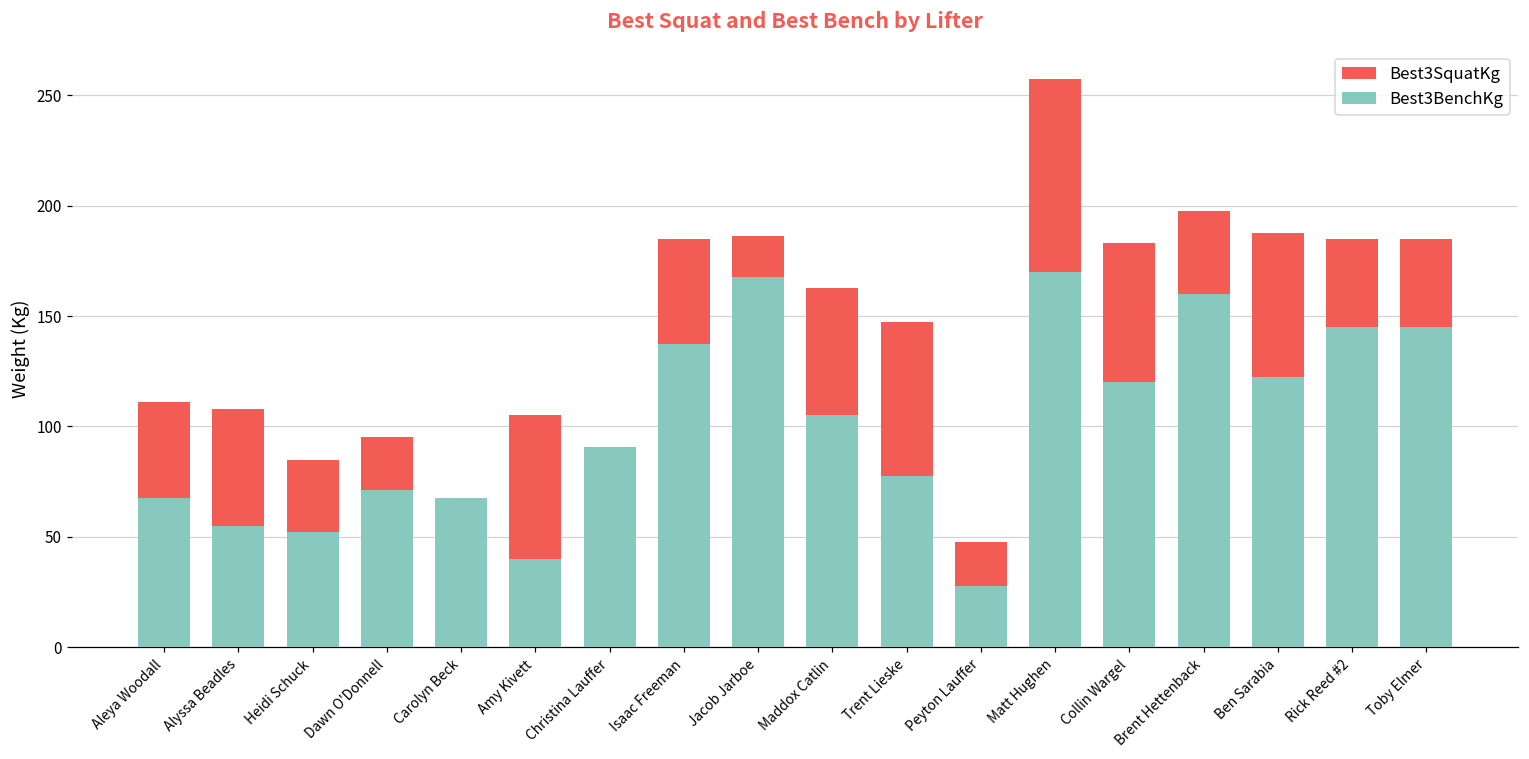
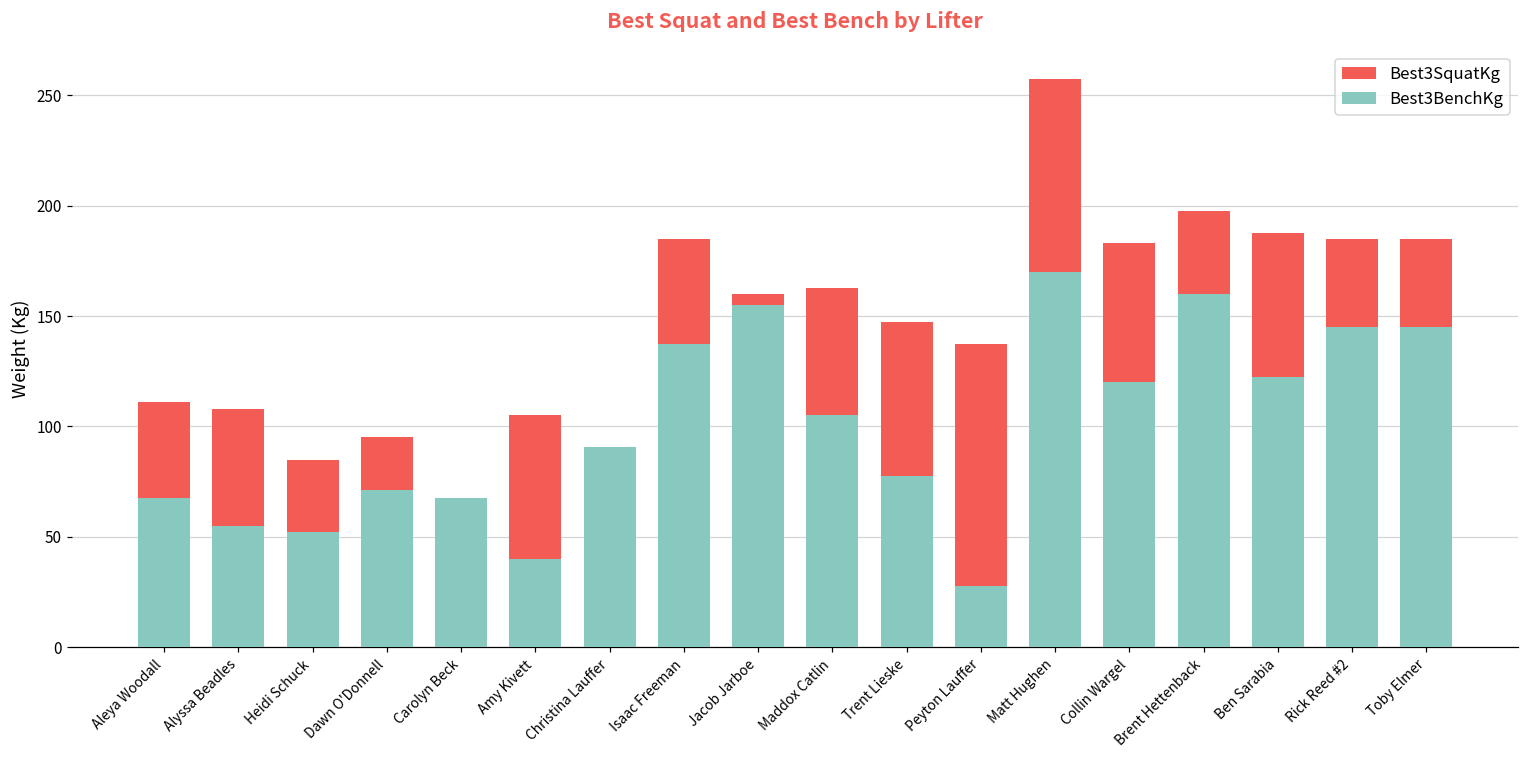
  {
    "Best3SquatKg": {
      "Aleya Woodall": 111,
      "Alyssa Beadles": 108,
      "Heidi Schuck": 85,
      "Dawn O'Donnell": 95,
      "Amy Kivett": 105,
      "Isaac Freeman": 185,
-     "Jacob Jarboe": 186,
+     "Jacob Jarboe": 160,
      "Maddox Catlin": 163,
      "Trent Lieske": 148,
-     "Peyton Lauffer": 48,
+     "Peyton Lauffer": 137,
      "Matt Hughen": 258,
      "Collin Wargel": 183,
      "Brent Hettenback": 198,
      "Ben Sarabia": 188,
      "Rick Reed #2": 185,
      "Toby Elmer": 185
    },
    "Best3BenchKg": {
      "Carolyn Beck": 68,
      "Christina Lauffer": 91,
-     "Jacob Jarboe": 168
+     "Jacob Jarboe": 155
    }
  }
